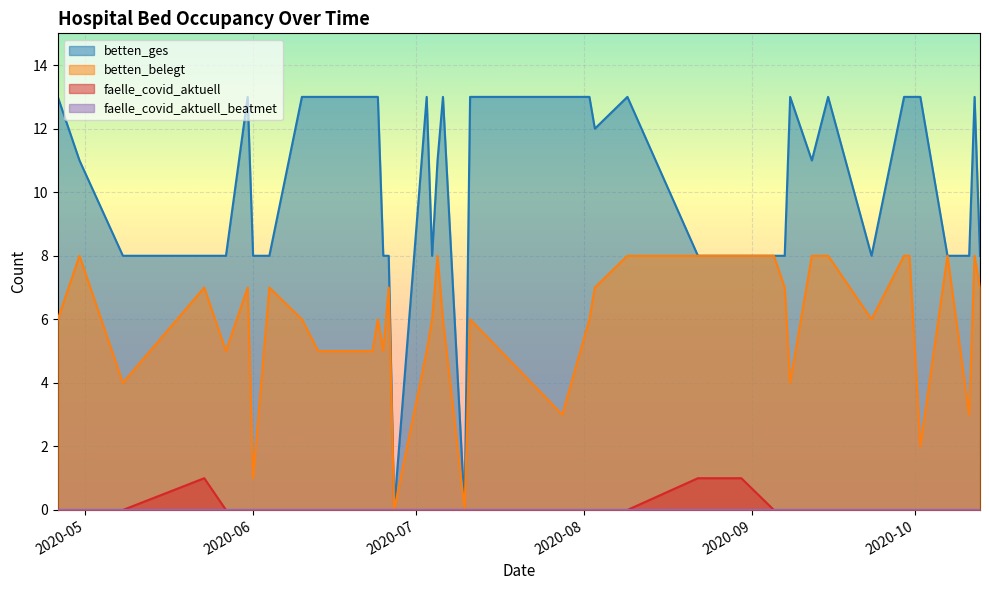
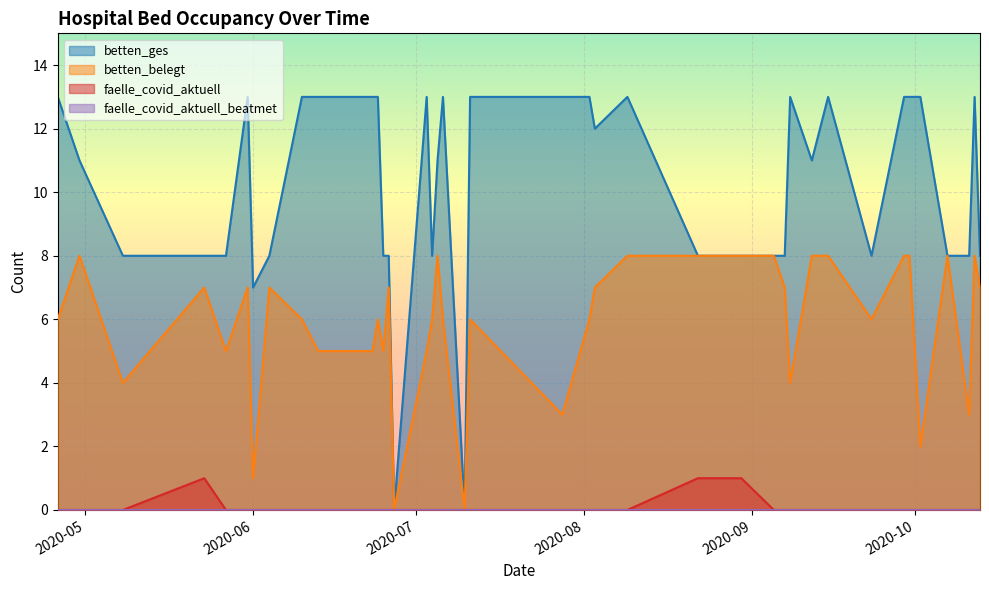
  {
    "betten_ges": {
-     "2020-06": 8
+     "2020-06": 7
    },
    "betten_belegt": {
      "2020-06": 1
    }
  }
